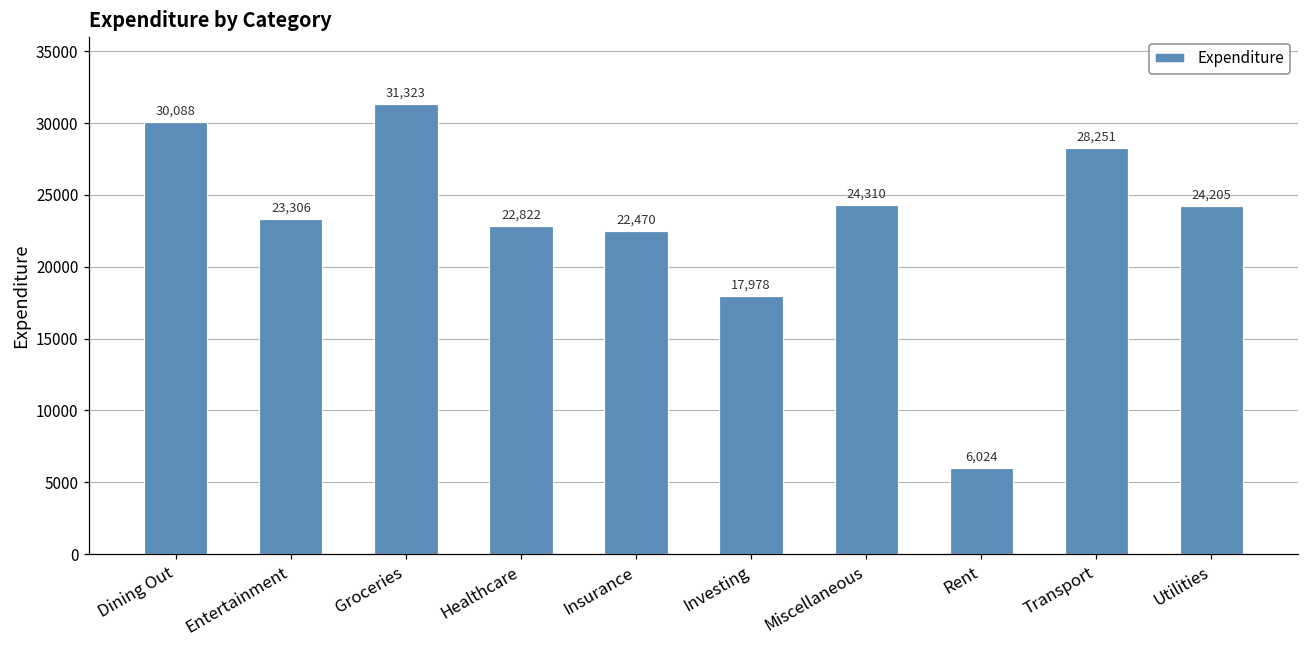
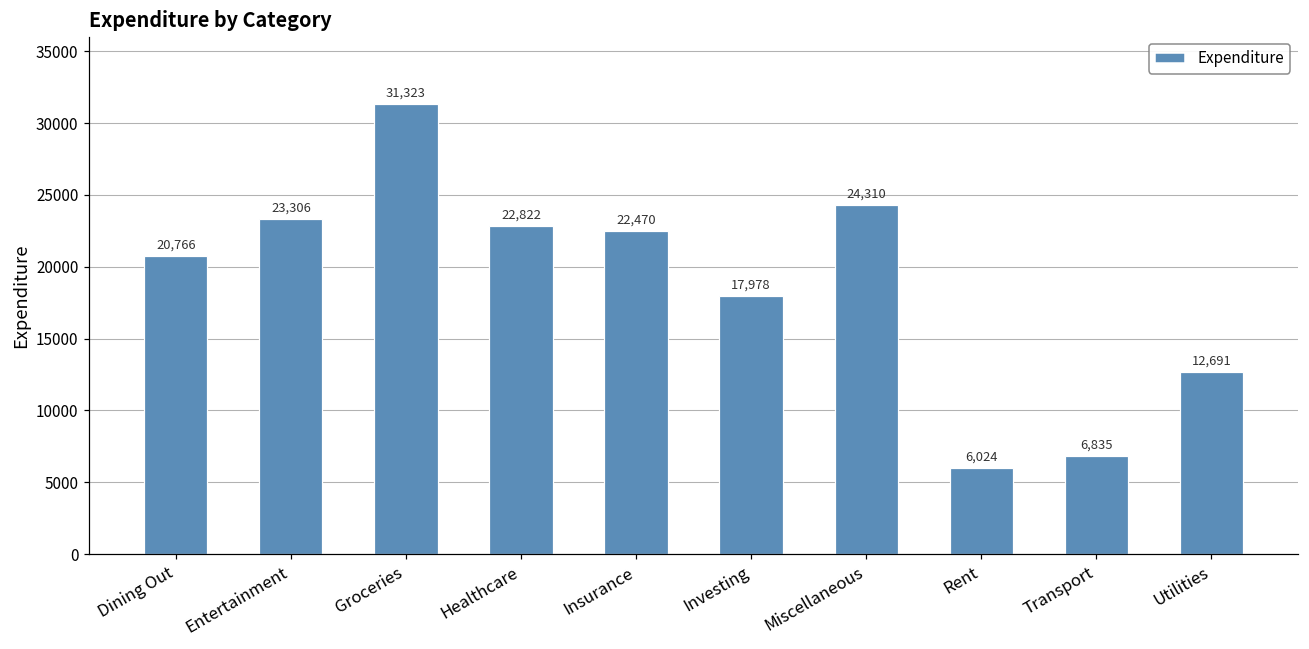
  {
-   "Dining Out": "30,088",
+   "Dining Out": "20,766",
    "Entertainment": "23,306",
    "Groceries": "31,323",
    "Healthcare": "22,822",
    "Insurance": "22,470",
    "Investing": "17,978",
    "Miscellaneous": "24,310",
    "Rent": "6,024",
-   "Transport": "28,251",
-   "Utilities": "24,205"
+   "Transport": "6,835",
+   "Utilities": "12,691"
  }
